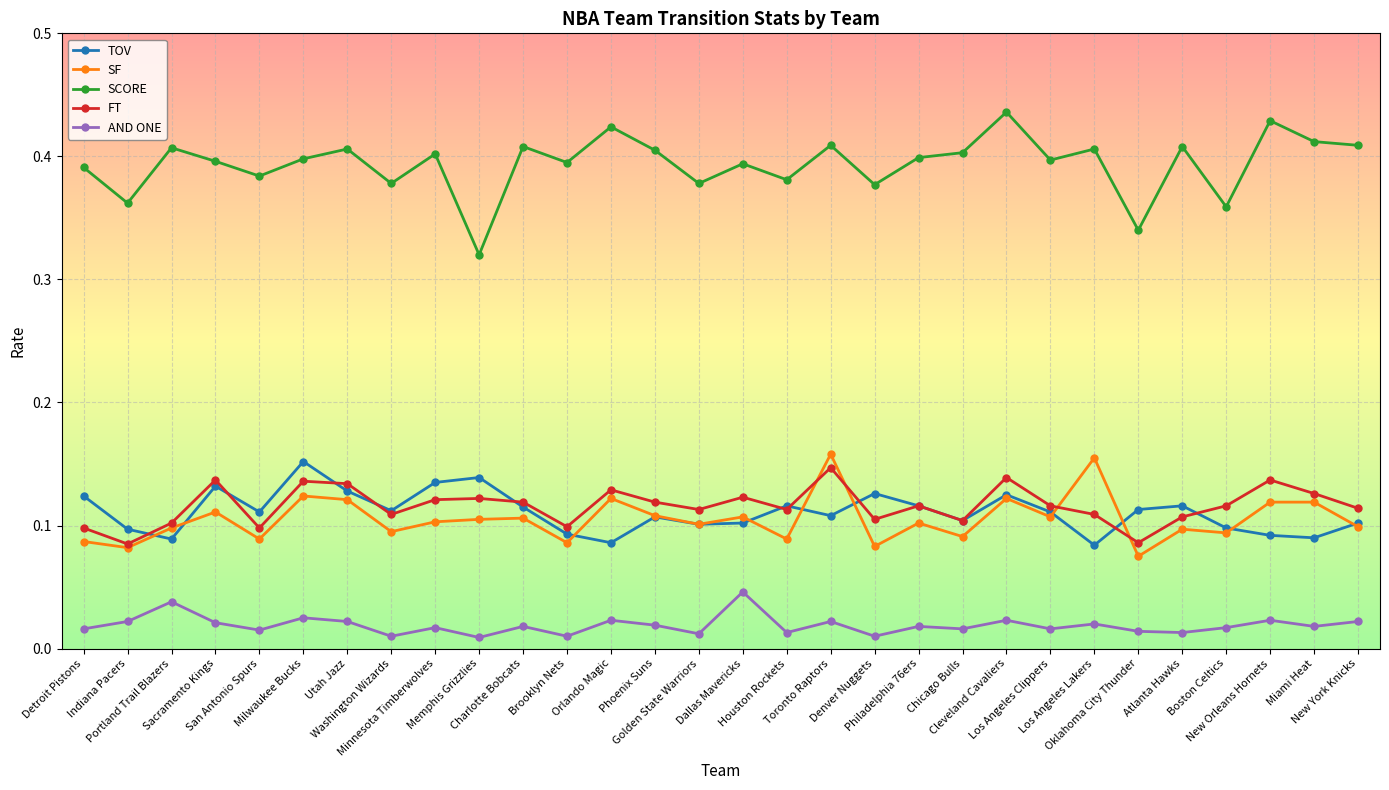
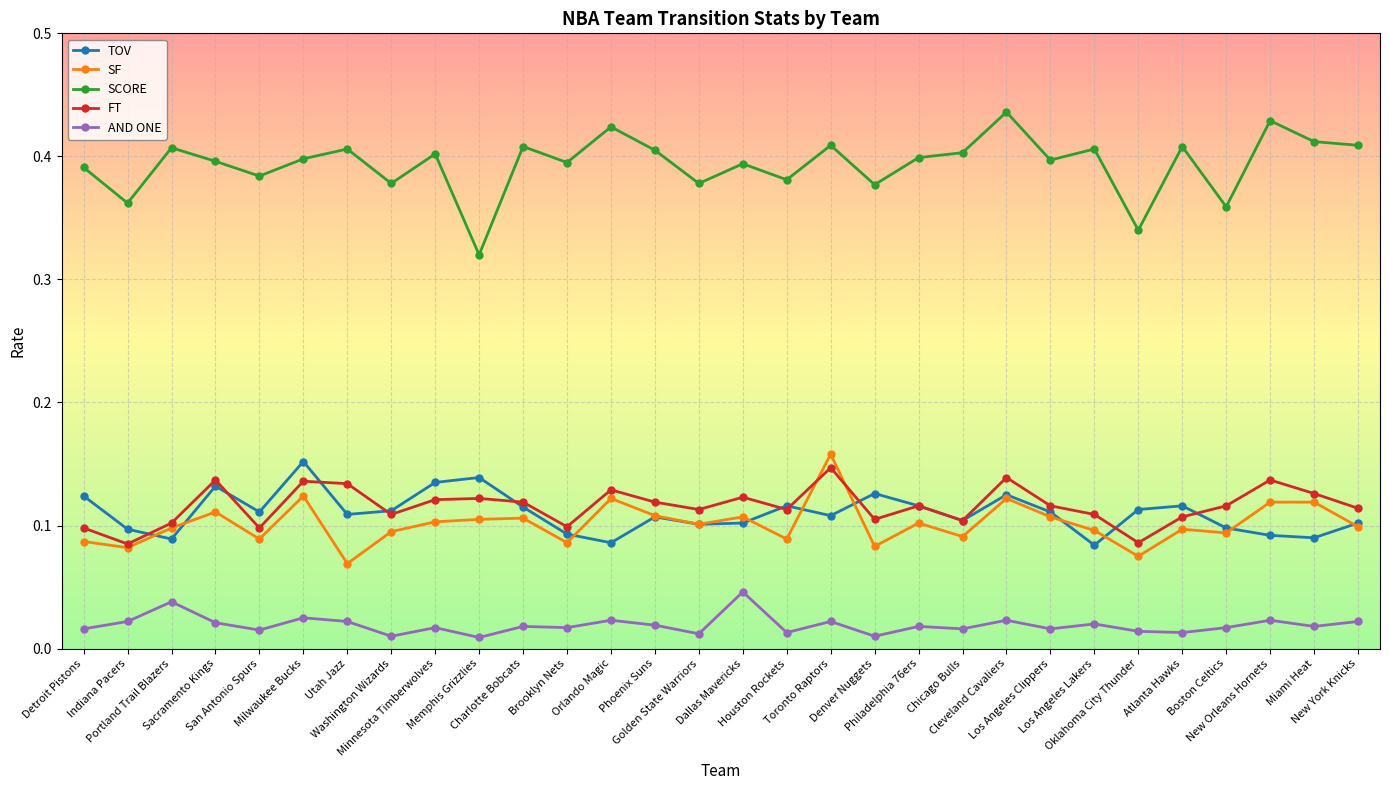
  {
    "TOV": {
      "Detroit Pistons": 0.124,
      "Indiana Pacers": 0.097,
      "Portland Trail Blazers": 0.089,
      "Sacramento Kings": 0.132,
      "San Antonio Spurs": 0.111,
      "Milwaukee Bucks": 0.152,
-     "Utah Jazz": 0.128,
+     "Utah Jazz": 0.109,
      "Washington Wizards": 0.112,
      "Minnesota Timberwolves": 0.135,
      "Memphis Grizzlies": 0.139,
      "Charlotte Bobcats": 0.115,
      "Brooklyn Nets": 0.093,
      "Orlando Magic": 0.086,
      "Dallas Mavericks": 0.102,
      "Houston Rockets": 0.116,
      "Toronto Raptors": 0.108,
      "Denver Nuggets": 0.126,
      "Cleveland Cavaliers": 0.125,
      "Los Angeles Clippers": 0.111,
      "Los Angeles Lakers": 0.084,
      "Oklahoma City Thunder": 0.113,
      "Atlanta Hawks": 0.116,
      "Boston Celtics": 0.098,
      "New Orleans Hornets": 0.092,
      "Miami Heat": 0.090,
      "New York Knicks": 0.102
    },
    "SF": {
      "Detroit Pistons": 0.087,
      "Indiana Pacers": 0.082,
      "Portland Trail Blazers": 0.098,
      "Sacramento Kings": 0.111,
      "San Antonio Spurs": 0.089,
      "Milwaukee Bucks": 0.124,
-     "Utah Jazz": 0.121,
+     "Utah Jazz": 0.069,
      "Washington Wizards": 0.095,
      "Minnesota Timberwolves": 0.103,
      "Memphis Grizzlies": 0.105,
      "Charlotte Bobcats": 0.106,
      "Brooklyn Nets": 0.086,
      "Orlando Magic": 0.122,
      "Dallas Mavericks": 0.107,
      "Houston Rockets": 0.089,
      "Toronto Raptors": 0.158,
      "Denver Nuggets": 0.083,
      "Philadelphia 76ers": 0.102,
      "Chicago Bulls": 0.091,
      "Cleveland Cavaliers": 0.122,
      "Los Angeles Clippers": 0.107,
-     "Los Angeles Lakers": 0.155,
+     "Los Angeles Lakers": 0.096,
      "Oklahoma City Thunder": 0.075,
      "Atlanta Hawks": 0.097,
      "Boston Celtics": 0.094,
      "New Orleans Hornets": 0.119,
      "Miami Heat": 0.119,
      "New York Knicks": 0.099
    },
    "SCORE": {
      "Detroit Pistons": 0.391,
      "Indiana Pacers": 0.362,
      "Portland Trail Blazers": 0.407,
      "Sacramento Kings": 0.396,
      "San Antonio Spurs": 0.384,
      "Milwaukee Bucks": 0.398,
      "Utah Jazz": 0.406,
      "Washington Wizards": 0.378,
      "Minnesota Timberwolves": 0.402,
      "Memphis Grizzlies": 0.320,
      "Charlotte Bobcats": 0.408,
      "Brooklyn Nets": 0.395,
      "Orlando Magic": 0.424,
      "Phoenix Suns": 0.405,
      "Golden State Warriors": 0.378,
      "Dallas Mavericks": 0.394,
      "Houston Rockets": 0.381,
      "Toronto Raptors": 0.409,
      "Denver Nuggets": 0.377,
      "Philadelphia 76ers": 0.399,
      "Chicago Bulls": 0.403,
      "Cleveland Cavaliers": 0.436,
      "Los Angeles Clippers": 0.397,
      "Los Angeles Lakers": 0.406,
      "Oklahoma City Thunder": 0.340,
      "Atlanta Hawks": 0.408,
      "Boston Celtics": 0.359,
      "New Orleans Hornets": 0.429,
      "Miami Heat": 0.412,
      "New York Knicks": 0.409
    },
    "FT": {
      "Detroit Pistons": 0.098,
      "Indiana Pacers": 0.085,
      "Portland Trail Blazers": 0.102,
      "Sacramento Kings": 0.137,
      "San Antonio Spurs": 0.098,
      "Milwaukee Bucks": 0.136,
      "Utah Jazz": 0.134,
      "Washington Wizards": 0.109,
      "Minnesota Timberwolves": 0.121,
      "Memphis Grizzlies": 0.122,
      "Charlotte Bobcats": 0.119,
      "Brooklyn Nets": 0.099,
      "Orlando Magic": 0.129,
      "Phoenix Suns": 0.119,
      "Golden State Warriors": 0.113,
      "Dallas Mavericks": 0.123,
      "Houston Rockets": 0.113,
      "Toronto Raptors": 0.147,
      "Denver Nuggets": 0.105,
      "Cleveland Cavaliers": 0.139,
      "Los Angeles Clippers": 0.116,
      "Los Angeles Lakers": 0.109,
      "Oklahoma City Thunder": 0.086,
      "Atlanta Hawks": 0.107,
      "Boston Celtics": 0.116,
      "New Orleans Hornets": 0.137,
      "Miami Heat": 0.126,
      "New York Knicks": 0.114
    },
    "AND ONE": {
      "Detroit Pistons": 0.016,
      "Indiana Pacers": 0.022,
      "Portland Trail Blazers": 0.038,
      "Sacramento Kings": 0.021,
      "San Antonio Spurs": 0.015,
      "Milwaukee Bucks": 0.025,
      "Utah Jazz": 0.022,
      "Washington Wizards": 0.010,
      "Minnesota Timberwolves": 0.017,
      "Memphis Grizzlies": 0.009,
      "Charlotte Bobcats": 0.018,
-     "Brooklyn Nets": 0.010,
+     "Brooklyn Nets": 0.017,
      "Orlando Magic": 0.023,
      "Phoenix Suns": 0.019,
      "Golden State Warriors": 0.012,
      "Dallas Mavericks": 0.046,
      "Houston Rockets": 0.013,
      "Toronto Raptors": 0.022,
      "Denver Nuggets": 0.010,
      "Philadelphia 76ers": 0.018,
      "Chicago Bulls": 0.016,
      "Cleveland Cavaliers": 0.023,
      "Los Angeles Clippers": 0.016,
      "Los Angeles Lakers": 0.020,
      "Oklahoma City Thunder": 0.014,
      "Atlanta Hawks": 0.013,
      "Boston Celtics": 0.017,
      "New Orleans Hornets": 0.023,
      "Miami Heat": 0.018,
      "New York Knicks": 0.022
    }
  }
